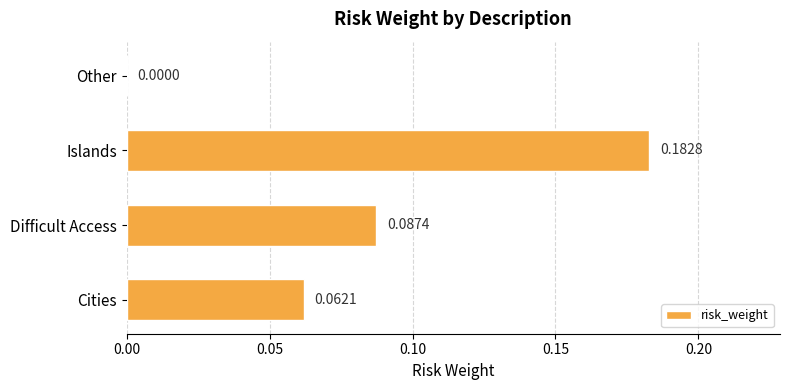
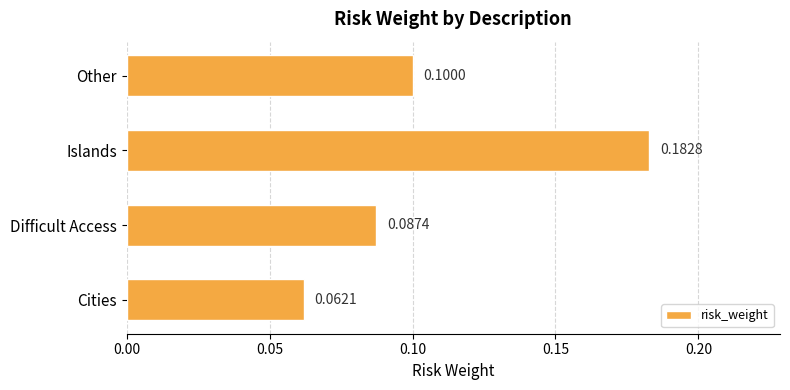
  {
-   "Other": 0.0000,
+   "Other": 0.1000,
    "Islands": 0.1828,
    "Difficult Access": 0.0874,
    "Cities": 0.0621
  }
